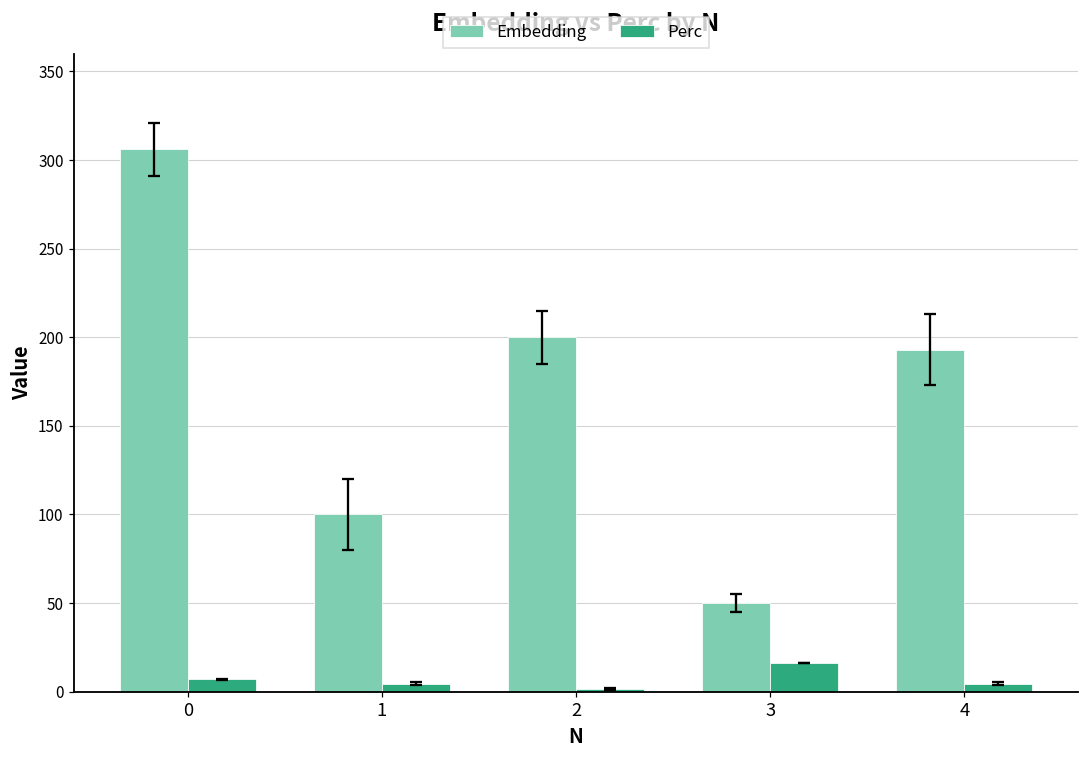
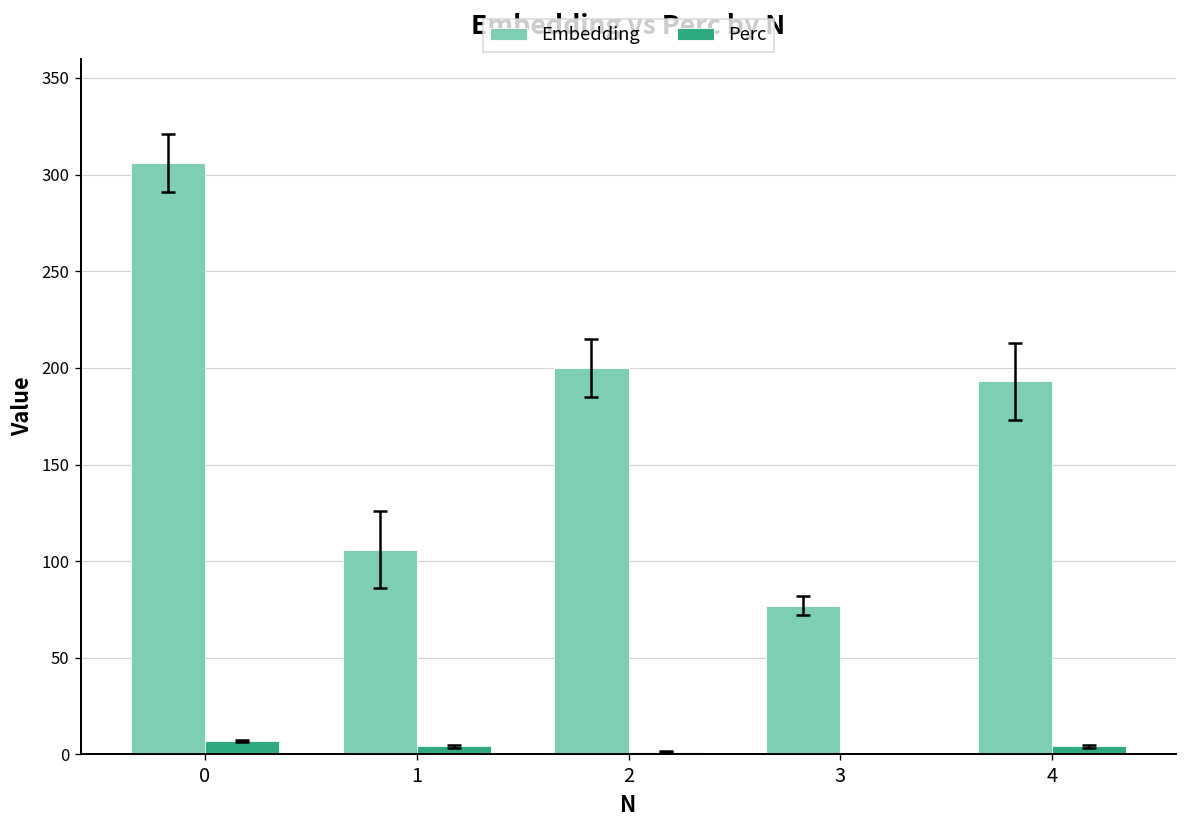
  {
    "Embedding": {
      "0": 306,
-     "1": 100,
+     "1": 106,
      "2": 200,
-     "3": 50,
+     "3": 77,
      "4": 193
    },
    "Perc": {
      "0": 7,
      "1": 4,
-     "3": 16,
+     "3": 0,
      "4": 4
    }
  }
